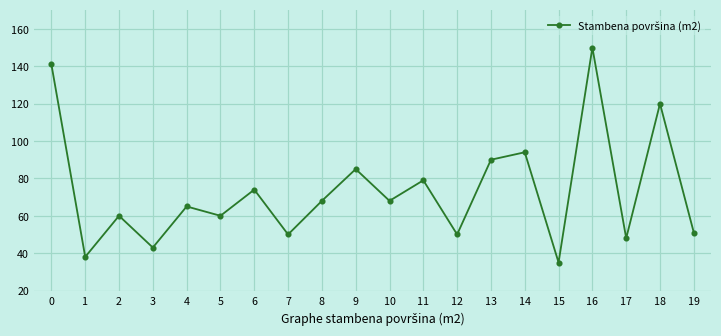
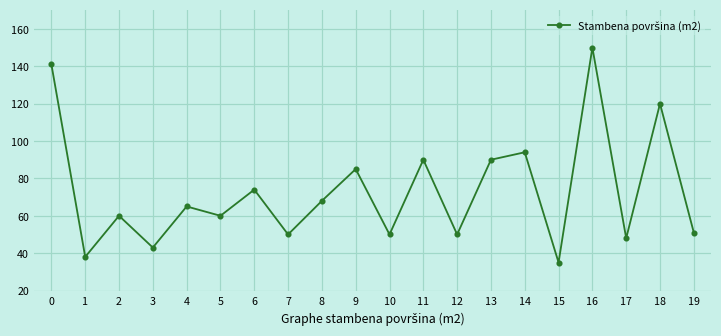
  {
    "0": 141,
    "1": 38,
    "2": 60,
    "3": 43,
    "4": 65,
    "5": 60,
    "6": 74,
    "7": 50,
    "8": 68,
    "9": 85,
-   "10": 68,
-   "11": 79,
+   "10": 50,
+   "11": 90,
    "12": 50,
    "13": 90,
    "14": 94,
    "15": 35,
    "16": 150,
    "17": 48,
    "18": 120,
    "19": 51
  }
